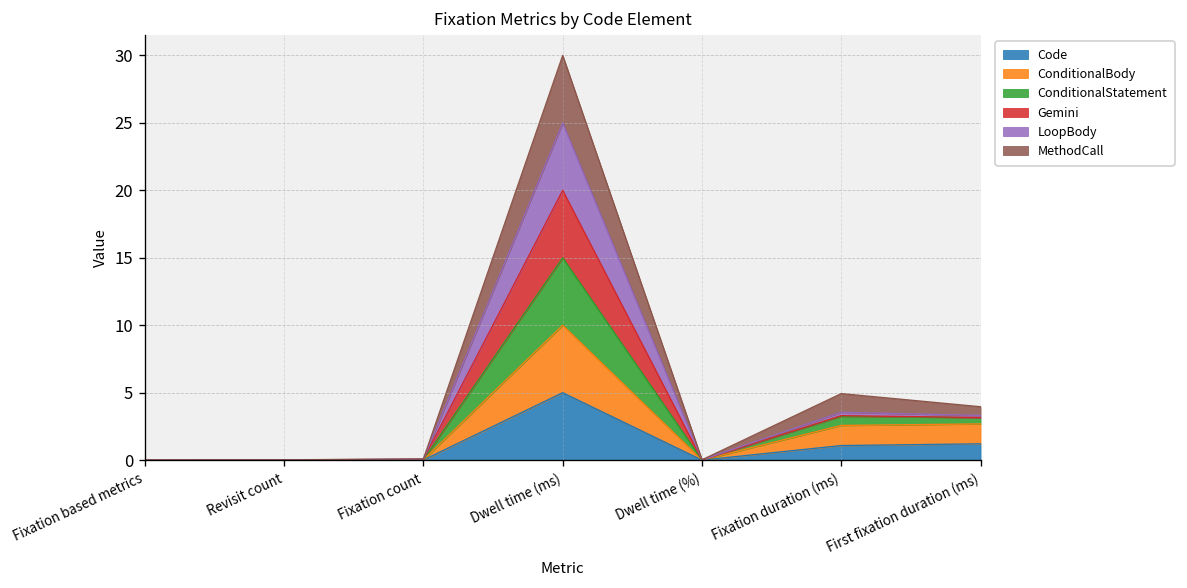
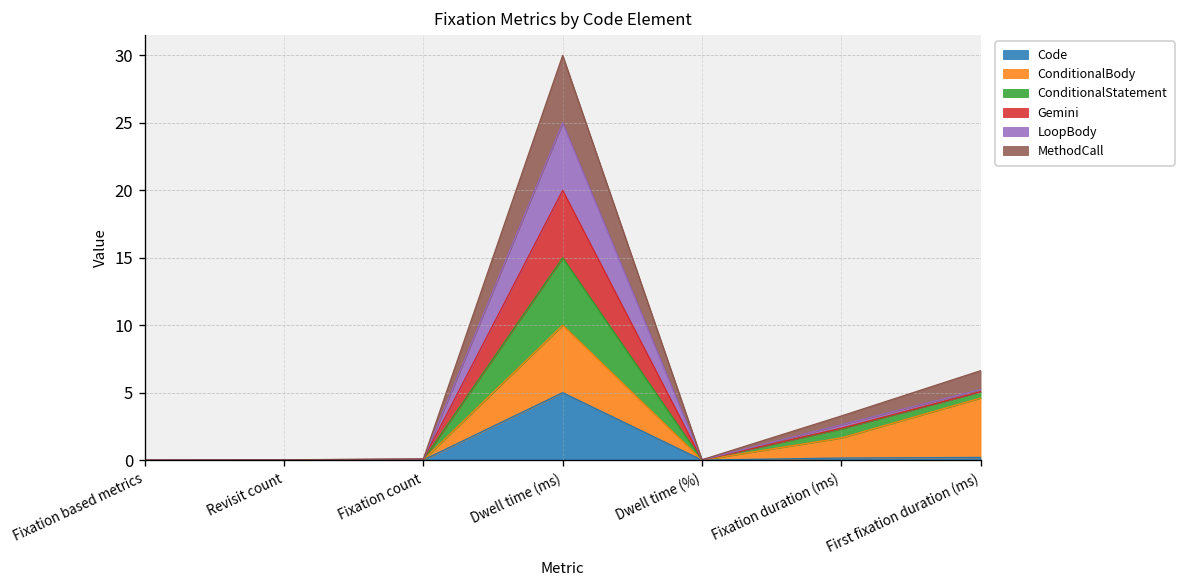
  {
    "Code": {
      "Dwell time (ms)": 5.0,
-     "Fixation duration (ms)": 1.1,
-     "First fixation duration (ms)": 1.2
+     "Fixation duration (ms)": 0.2,
+     "First fixation duration (ms)": 0.2
    },
    "ConditionalBody": {
      "Dwell time (ms)": 5.0,
      "Fixation duration (ms)": 1.5,
-     "First fixation duration (ms)": 1.5
+     "First fixation duration (ms)": 4.4
    },
    "ConditionalStatement": {
      "Dwell time (ms)": 5.0
    },
    "Gemini": {
      "Dwell time (ms)": 5.0
    },
    "LoopBody": {
      "Dwell time (ms)": 5.0,
      "Fixation duration (ms)": 0.2
    },
    "MethodCall": {
      "Dwell time (ms)": 5.0,
-     "Fixation duration (ms)": 1.4,
-     "First fixation duration (ms)": 0.6
+     "Fixation duration (ms)": 0.6,
+     "First fixation duration (ms)": 1.4
    }
  }
